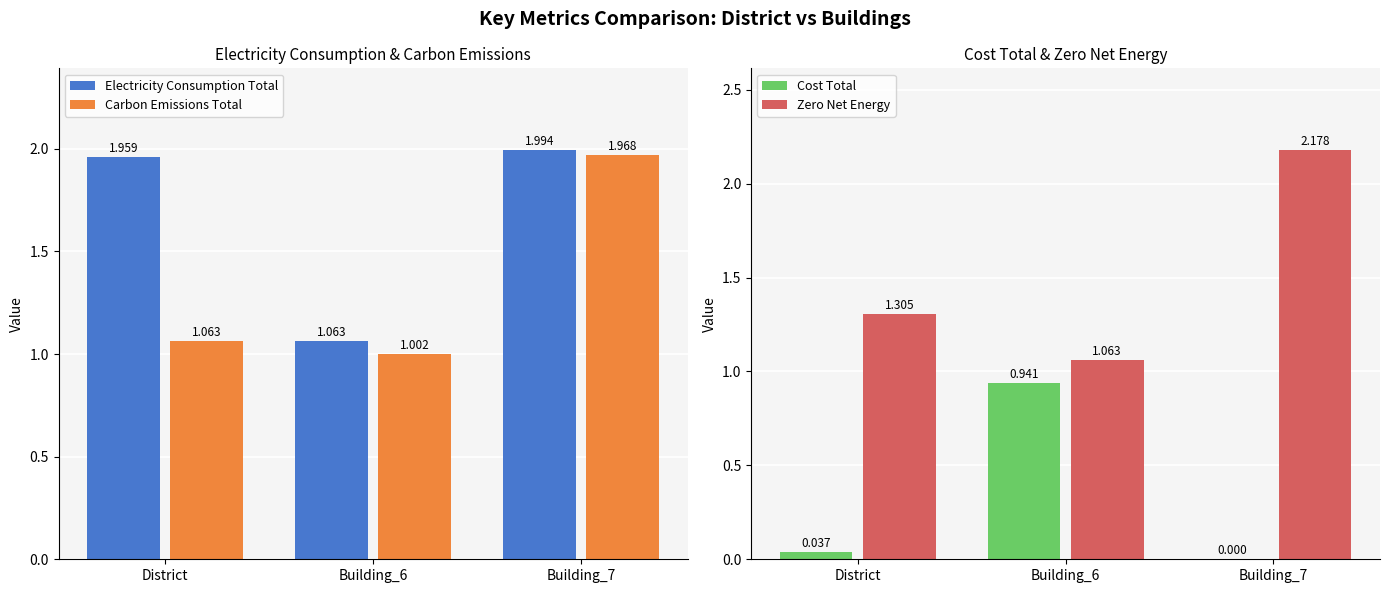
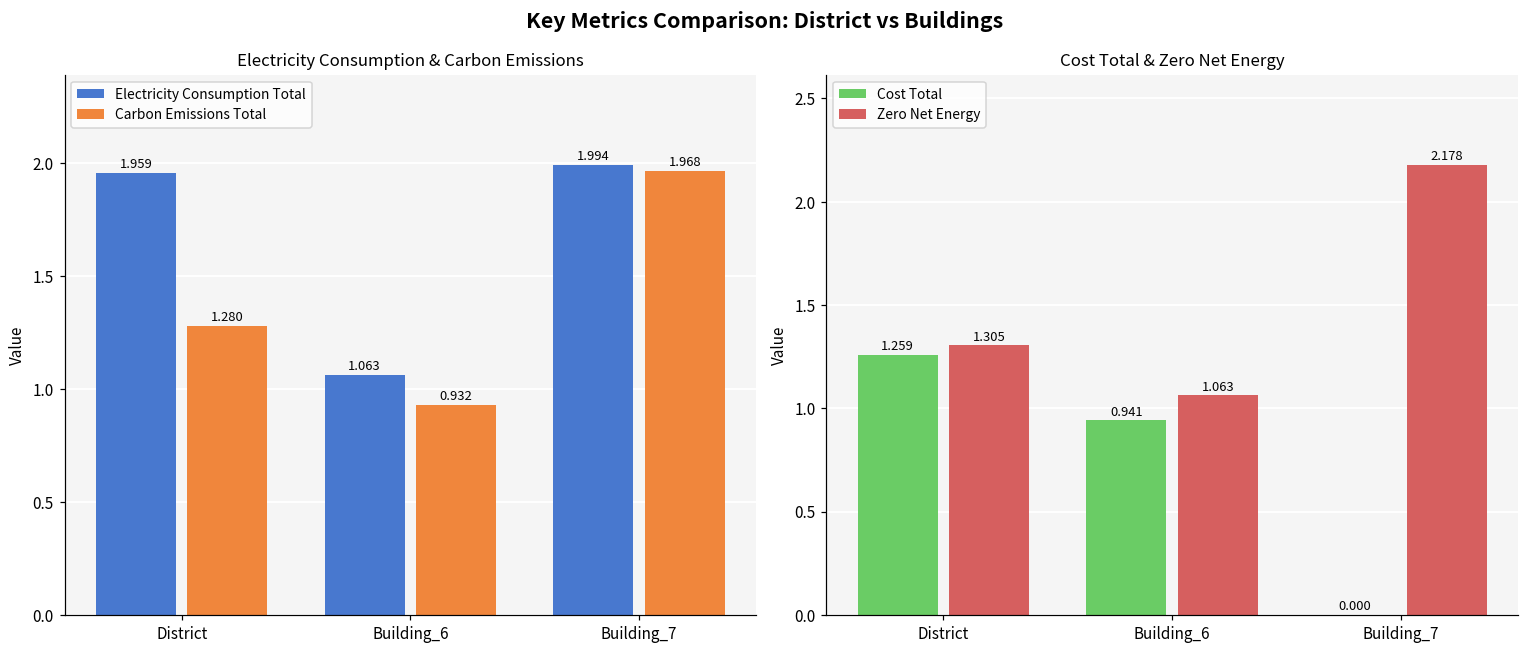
  {
    "Electricity Consumption & Carbon Emissions": {
      "Electricity Consumption Total": {
        "District": 1.959,
        "Building_6": 1.063,
        "Building_7": 1.994
      },
      "Carbon Emissions Total": {
-       "District": 1.063,
-       "Building_6": 1.002,
+       "District": 1.280,
+       "Building_6": 0.932,
        "Building_7": 1.968
      }
    },
    "Cost Total & Zero Net Energy": {
      "Cost Total": {
-       "District": 0.037,
+       "District": 1.259,
        "Building_6": 0.941,
        "Building_7": 0.000
      },
      "Zero Net Energy": {
        "District": 1.305,
        "Building_6": 1.063,
        "Building_7": 2.178
      }
    }
  }
